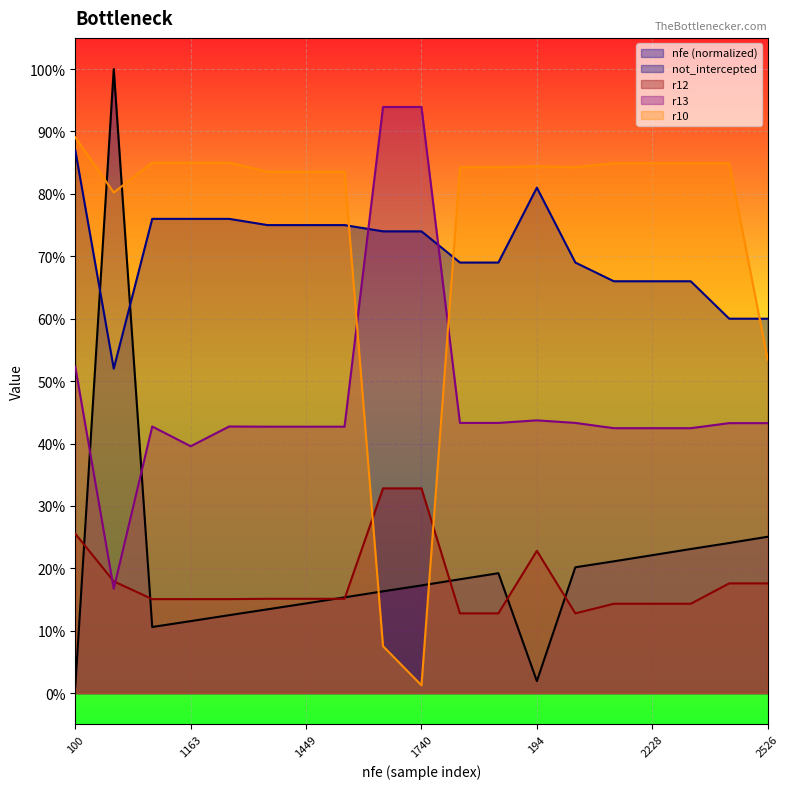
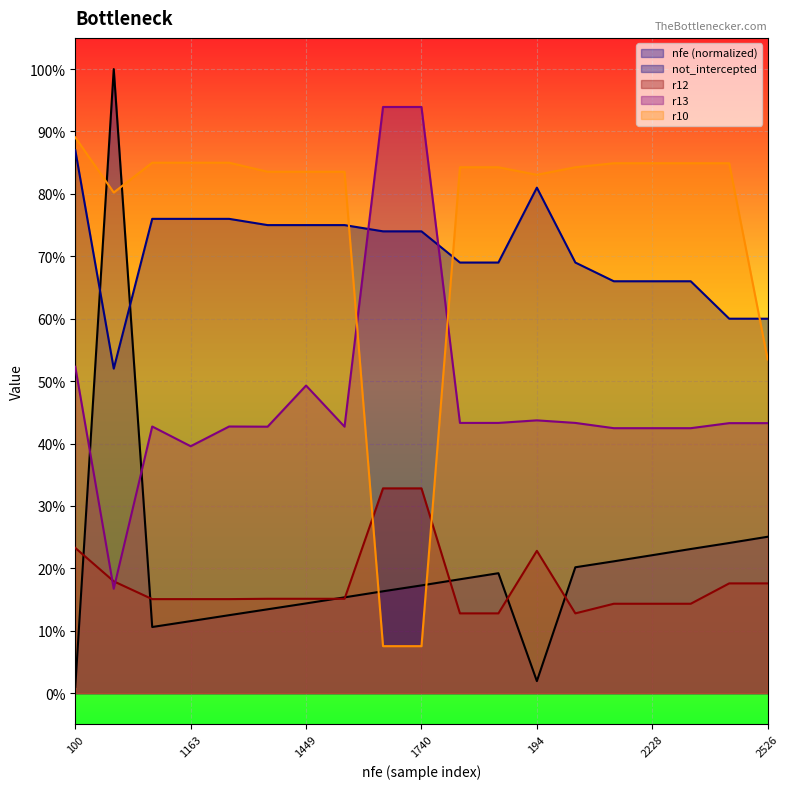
  {
    "r12": {
-     "100": "26%",
+     "100": "23%",
      "1163": "15%",
      "1449": "15%",
      "1740": "33%",
      "194": "23%",
      "2228": "14%",
      "2526": "18%"
    },
    "r13": {
      "100": "52%",
      "1163": "40%",
-     "1449": "43%",
+     "1449": "49%",
      "1740": "94%",
      "194": "44%",
      "2228": "42%",
      "2526": "43%"
    },
    "r10": {
      "100": "89%",
      "1163": "85%",
      "1449": "84%",
-     "1740": "1%",
-     "194": "84%",
+     "1740": "8%",
+     "194": "83%",
      "2228": "85%",
      "2526": "53%"
    }
  }
